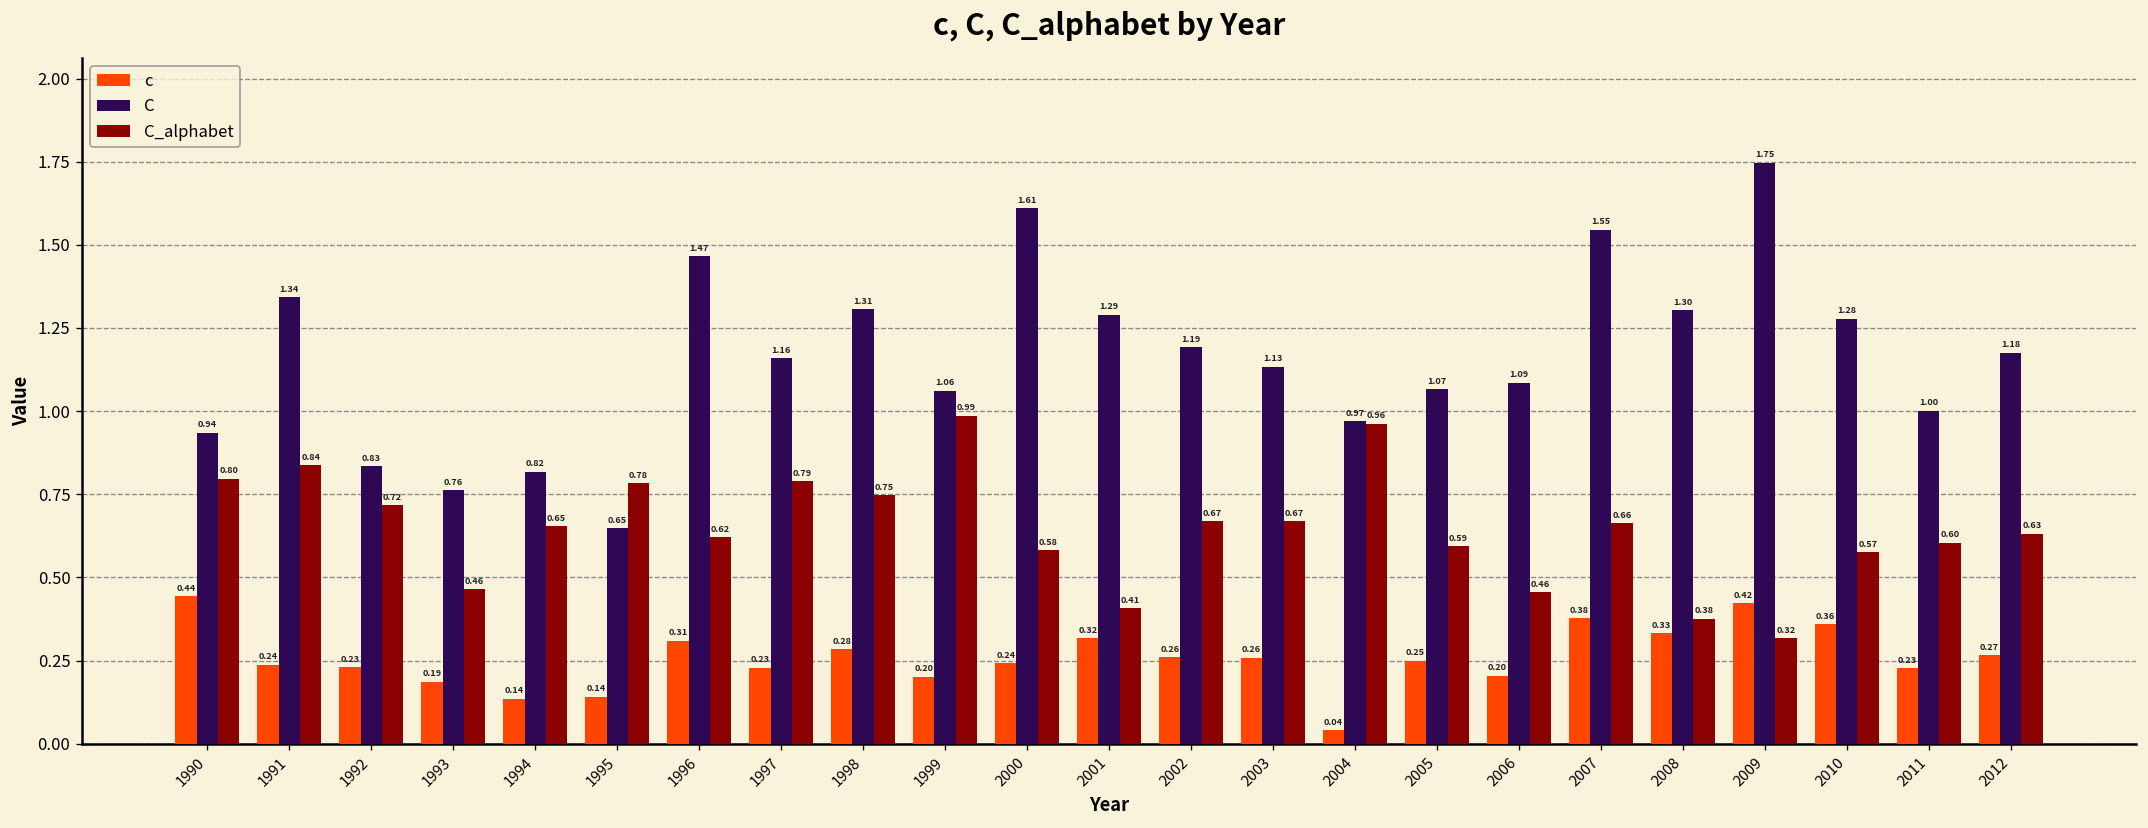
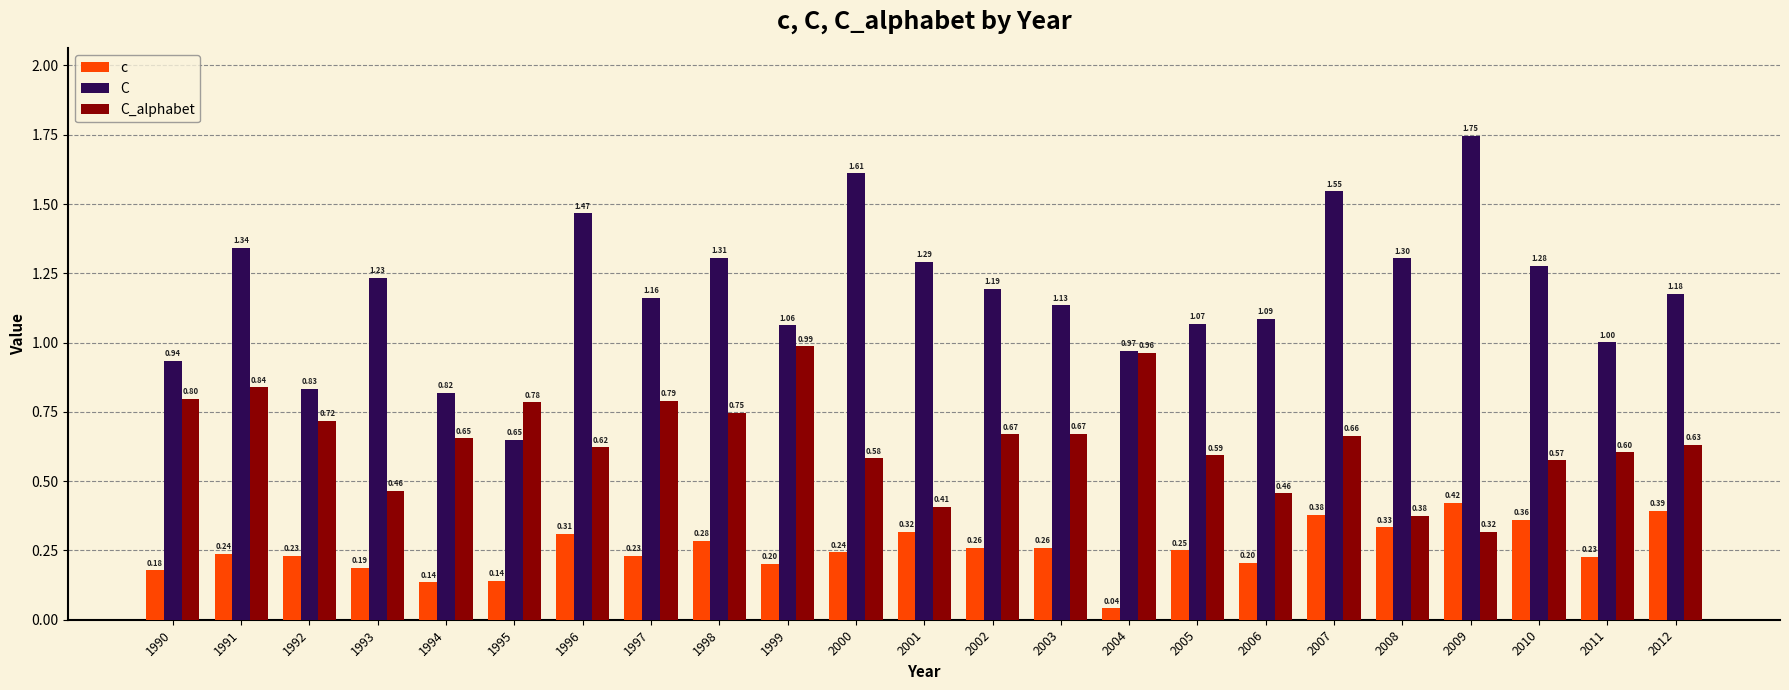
  {
    "c": {
-     "1990": 0.44,
+     "1990": 0.18,
      "1991": 0.24,
      "1992": 0.23,
      "1993": 0.19,
      "1994": 0.14,
      "1995": 0.14,
      "1996": 0.31,
      "1997": 0.23,
      "1998": 0.28,
      "1999": 0.20,
      "2000": 0.24,
      "2001": 0.32,
      "2002": 0.26,
      "2003": 0.26,
      "2004": 0.04,
      "2005": 0.25,
      "2006": 0.20,
      "2007": 0.38,
      "2008": 0.33,
      "2009": 0.42,
      "2010": 0.36,
      "2011": 0.23,
-     "2012": 0.27
+     "2012": 0.39
    },
    "C": {
      "1990": 0.94,
      "1991": 1.34,
      "1992": 0.83,
-     "1993": 0.76,
+     "1993": 1.23,
      "1994": 0.82,
      "1995": 0.65,
      "1996": 1.47,
      "1997": 1.16,
      "1998": 1.31,
      "1999": 1.06,
      "2000": 1.61,
      "2001": 1.29,
      "2002": 1.19,
      "2003": 1.13,
      "2004": 0.97,
      "2005": 1.07,
      "2006": 1.09,
      "2007": 1.55,
      "2008": 1.30,
      "2009": 1.75,
      "2010": 1.28,
      "2011": 1.00,
      "2012": 1.18
    },
    "C_alphabet": {
      "1990": 0.80,
      "1991": 0.84,
      "1992": 0.72,
      "1993": 0.46,
      "1994": 0.65,
      "1995": 0.78,
      "1996": 0.62,
      "1997": 0.79,
      "1998": 0.75,
      "1999": 0.99,
      "2000": 0.58,
      "2001": 0.41,
      "2002": 0.67,
      "2003": 0.67,
      "2004": 0.96,
      "2005": 0.59,
      "2006": 0.46,
      "2007": 0.66,
      "2008": 0.38,
      "2009": 0.32,
      "2010": 0.57,
      "2011": 0.60,
      "2012": 0.63
    }
  }
